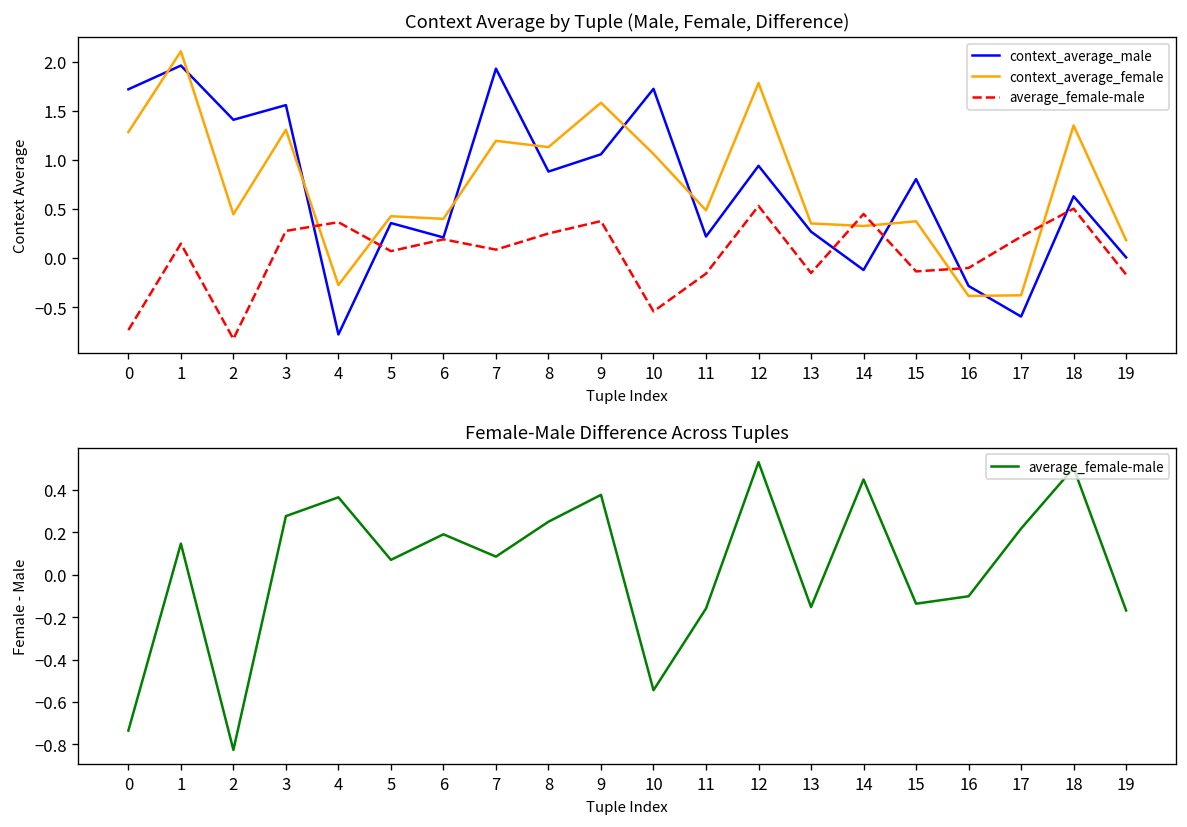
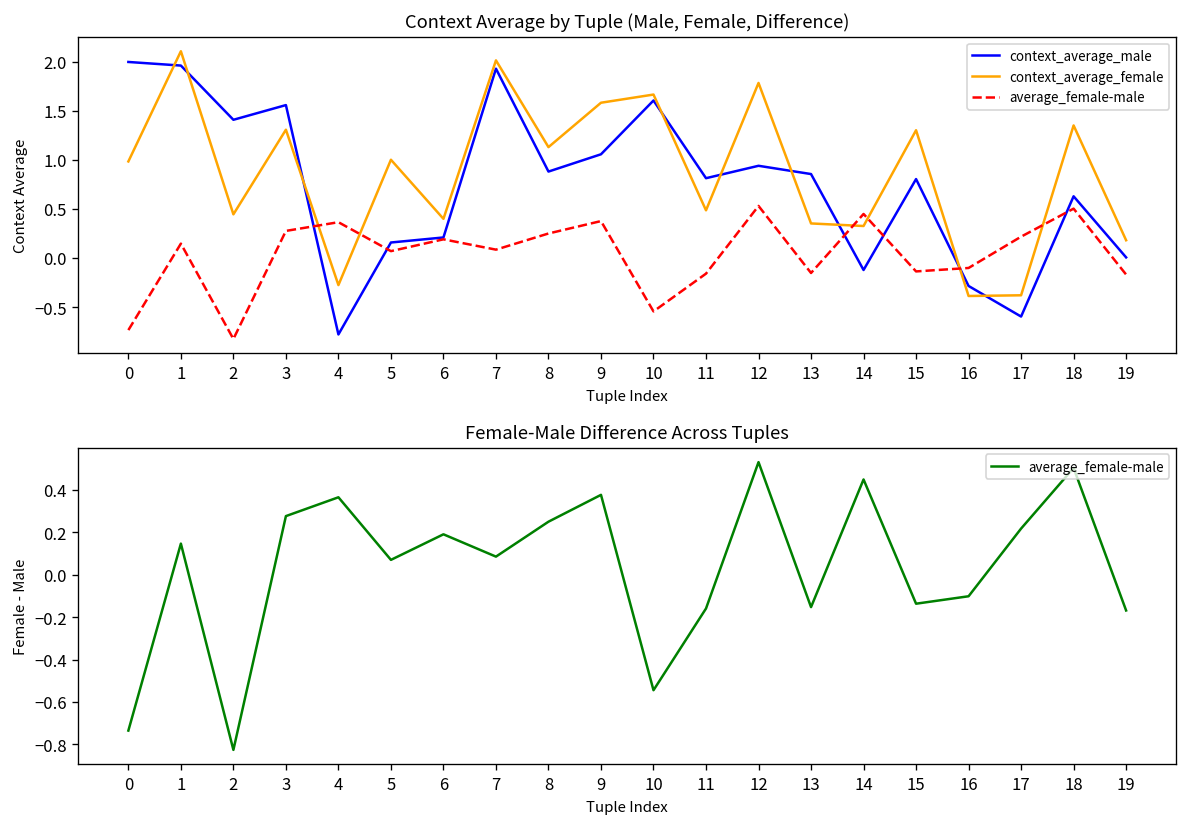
  {
    "Context Average by Tuple (Male, Female, Difference)": {
      "context_average_male": {
-       "0": 1.7,
+       "0": 2.0,
        "1": 2.0,
        "2": 1.4,
        "3": 1.6,
        "4": -0.8,
-       "5": 0.4,
+       "5": 0.2,
        "7": 1.9,
        "8": 0.9,
        "9": 1.1,
-       "10": 1.7,
-       "11": 0.2,
+       "10": 1.6,
+       "11": 0.8,
        "12": 0.9,
-       "13": 0.3,
+       "13": 0.9,
        "14": -0.1,
        "15": 0.8,
        "16": -0.3,
        "17": -0.6,
        "18": 0.6,
        "19": 0.0
      },
      "context_average_female": {
-       "0": 1.3,
+       "0": 1.0,
        "1": 2.1,
        "2": 0.4,
        "3": 1.3,
        "4": -0.3,
-       "5": 0.4,
+       "5": 1.0,
        "6": 0.4,
-       "7": 1.2,
+       "7": 2.0,
        "8": 1.1,
        "9": 1.6,
-       "10": 1.1,
+       "10": 1.7,
        "11": 0.5,
        "12": 1.8,
        "13": 0.4,
        "14": 0.3,
-       "15": 0.4,
+       "15": 1.3,
        "16": -0.4,
        "17": -0.4,
        "18": 1.3,
        "19": 0.2
      }
    },
    "Female-Male Difference Across Tuples": {
      "0": -0.73,
      "1": 0.15,
      "2": -0.83,
      "3": 0.28,
      "4": 0.36,
      "5": 0.07,
      "6": 0.19,
      "7": 0.08,
      "8": 0.25,
      "9": 0.38,
      "10": -0.54,
      "11": -0.16,
      "12": 0.53,
      "13": -0.15,
      "14": 0.45,
      "15": -0.14,
      "16": -0.10,
      "17": 0.22,
      "19": -0.17
    }
  }
